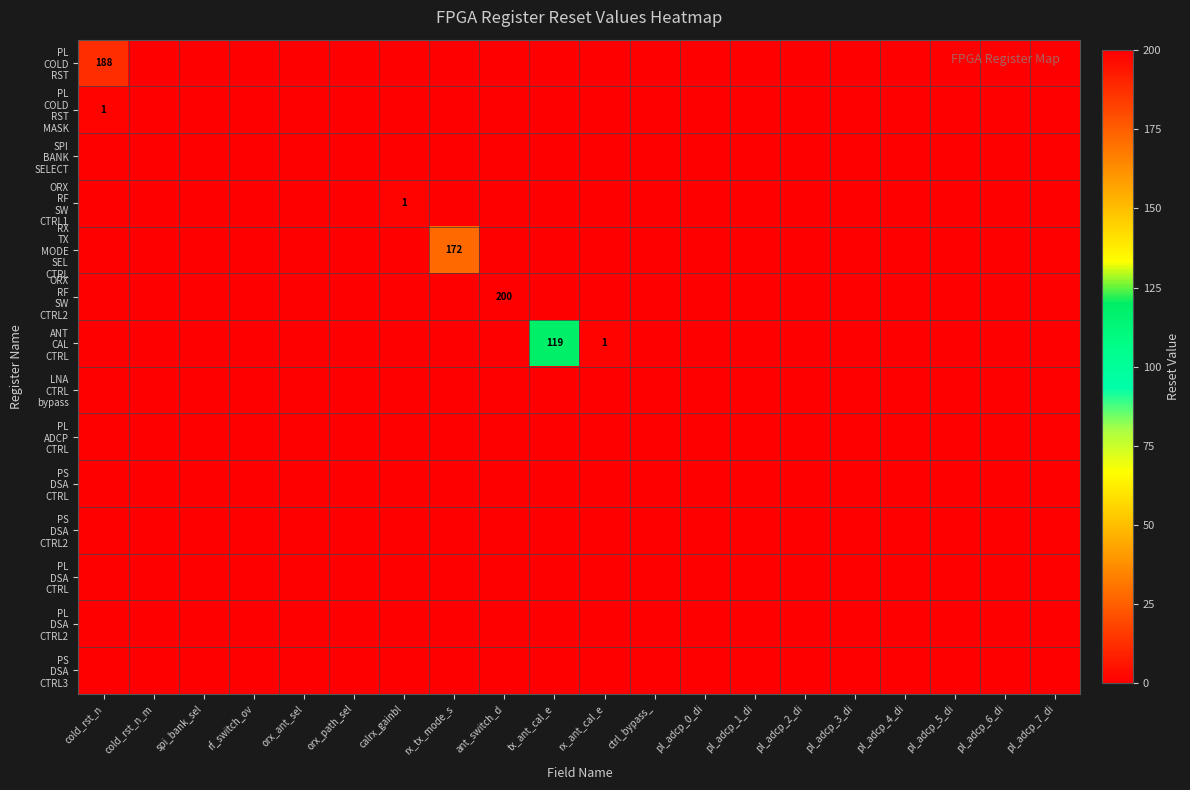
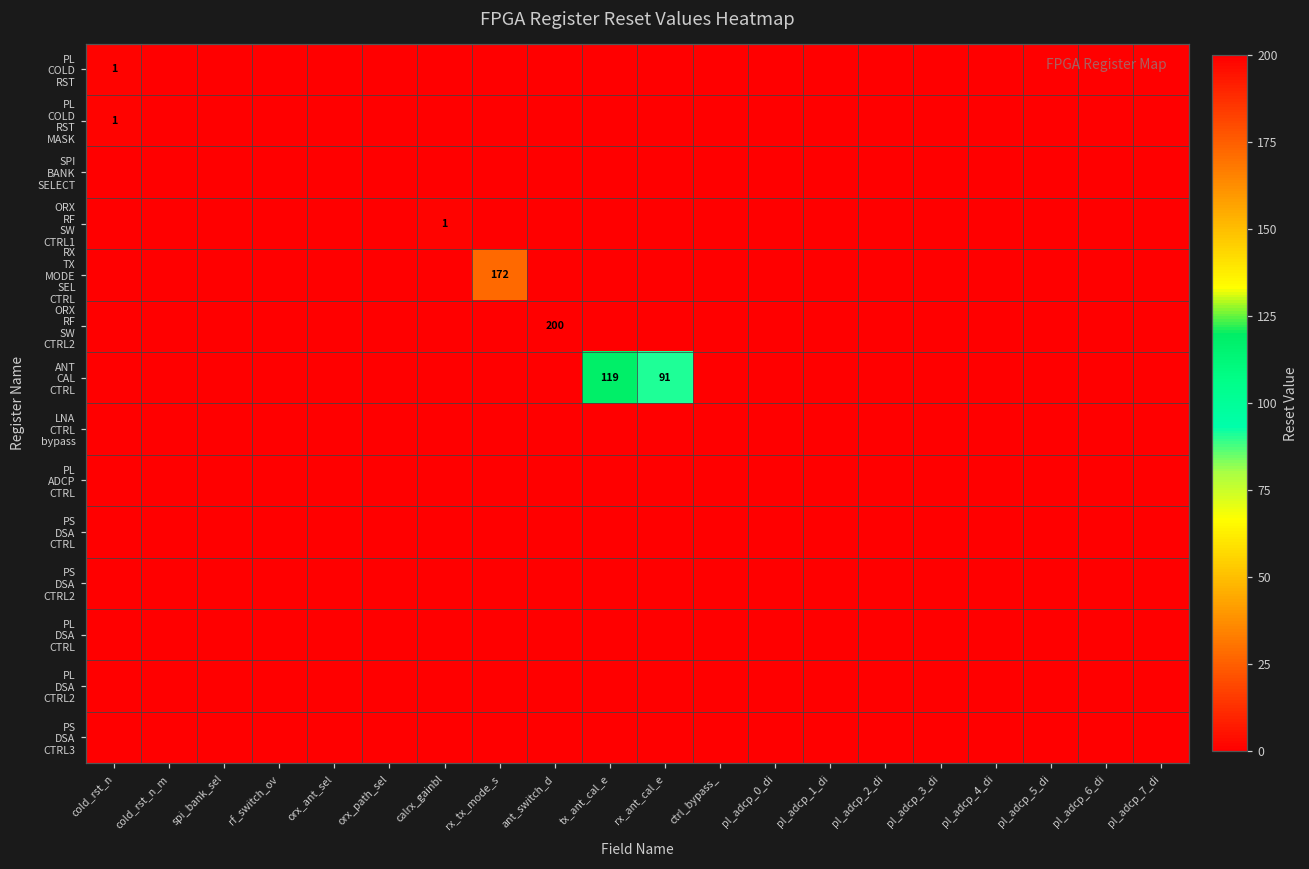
  {
    "PL COLD RST": {
-     "cold_rst_n": 188
+     "cold_rst_n": 1
    },
    "PL COLD RST MASK": {
      "cold_rst_n": 1
    },
    "ORX RF SW CTRL1": {
      "calrx_gainbl": 1
    },
    "RX TX MODE SEL CTRL": {
      "rx_tx_mode_s": 172
    },
    "ORX RF SW CTRL2": {
      "ant_switch_d": 200
    },
    "ANT CAL CTRL": {
      "tx_ant_cal_e": 119,
-     "rx_ant_cal_e": 1
+     "rx_ant_cal_e": 91
    }
  }
